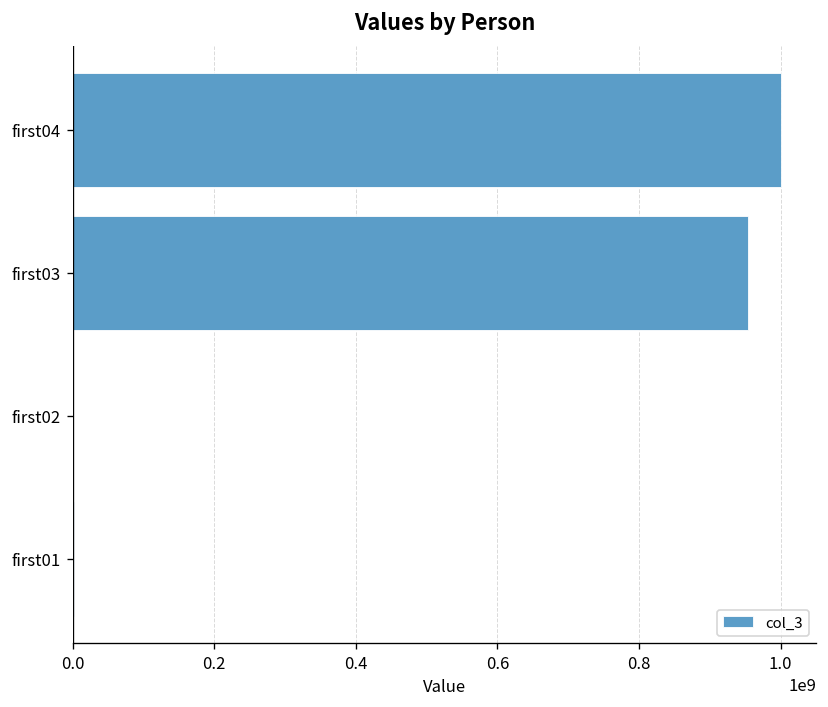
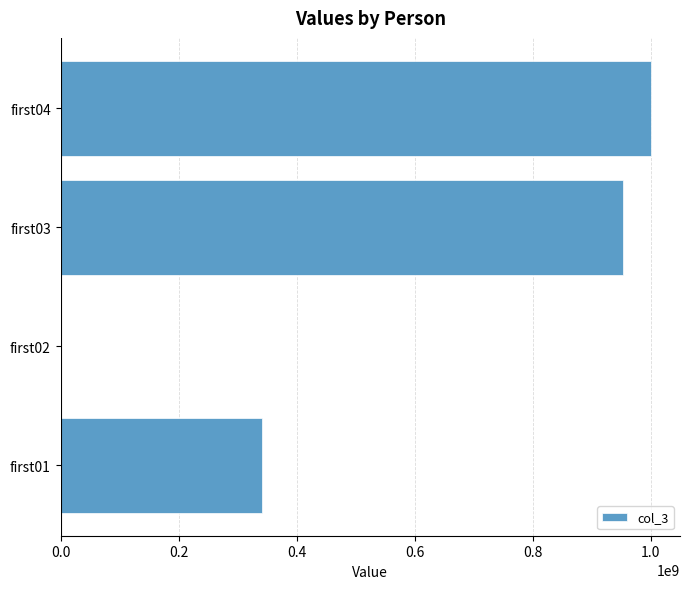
  {
    "first04": 1000000000,
    "first03": 950000000,
-   "first01": 0
+   "first01": 340000000
  }
